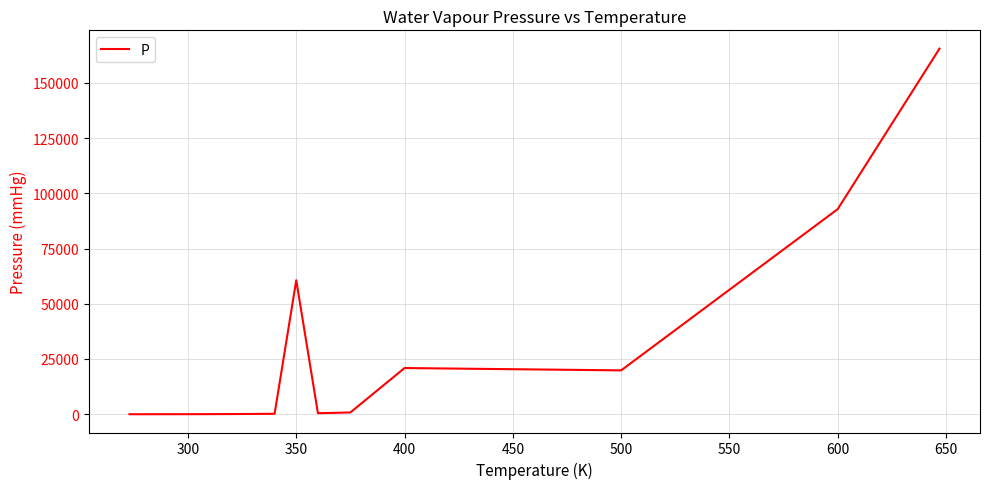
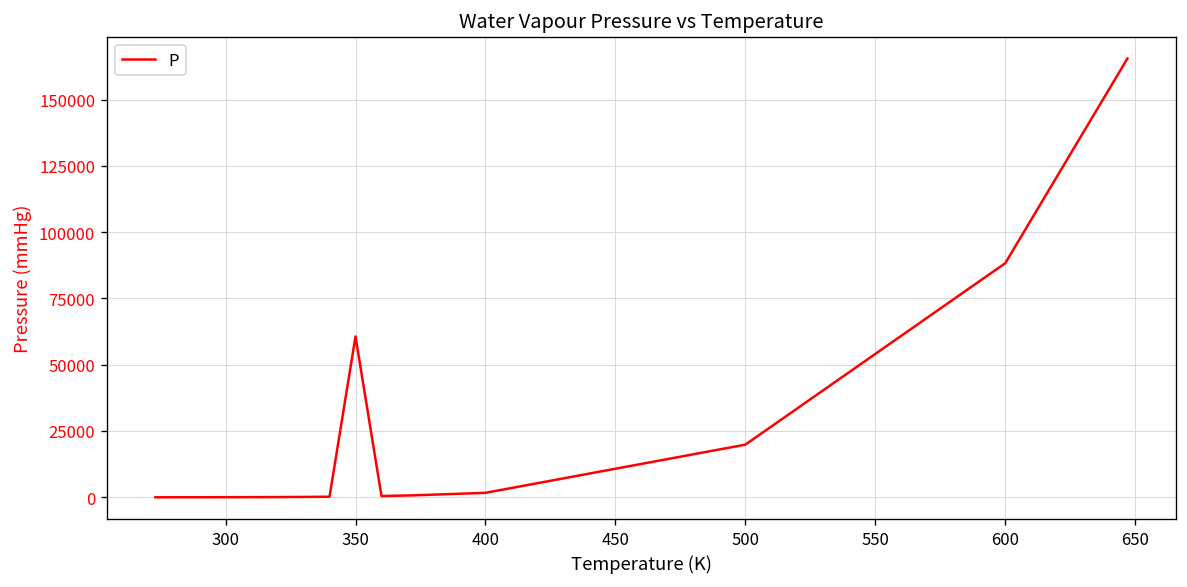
  {
    "300": 0,
    "350": 61000,
-   "400": 21000,
+   "400": 2000,
    "500": 20000,
-   "600": 93000
+   "600": 88000
  }
